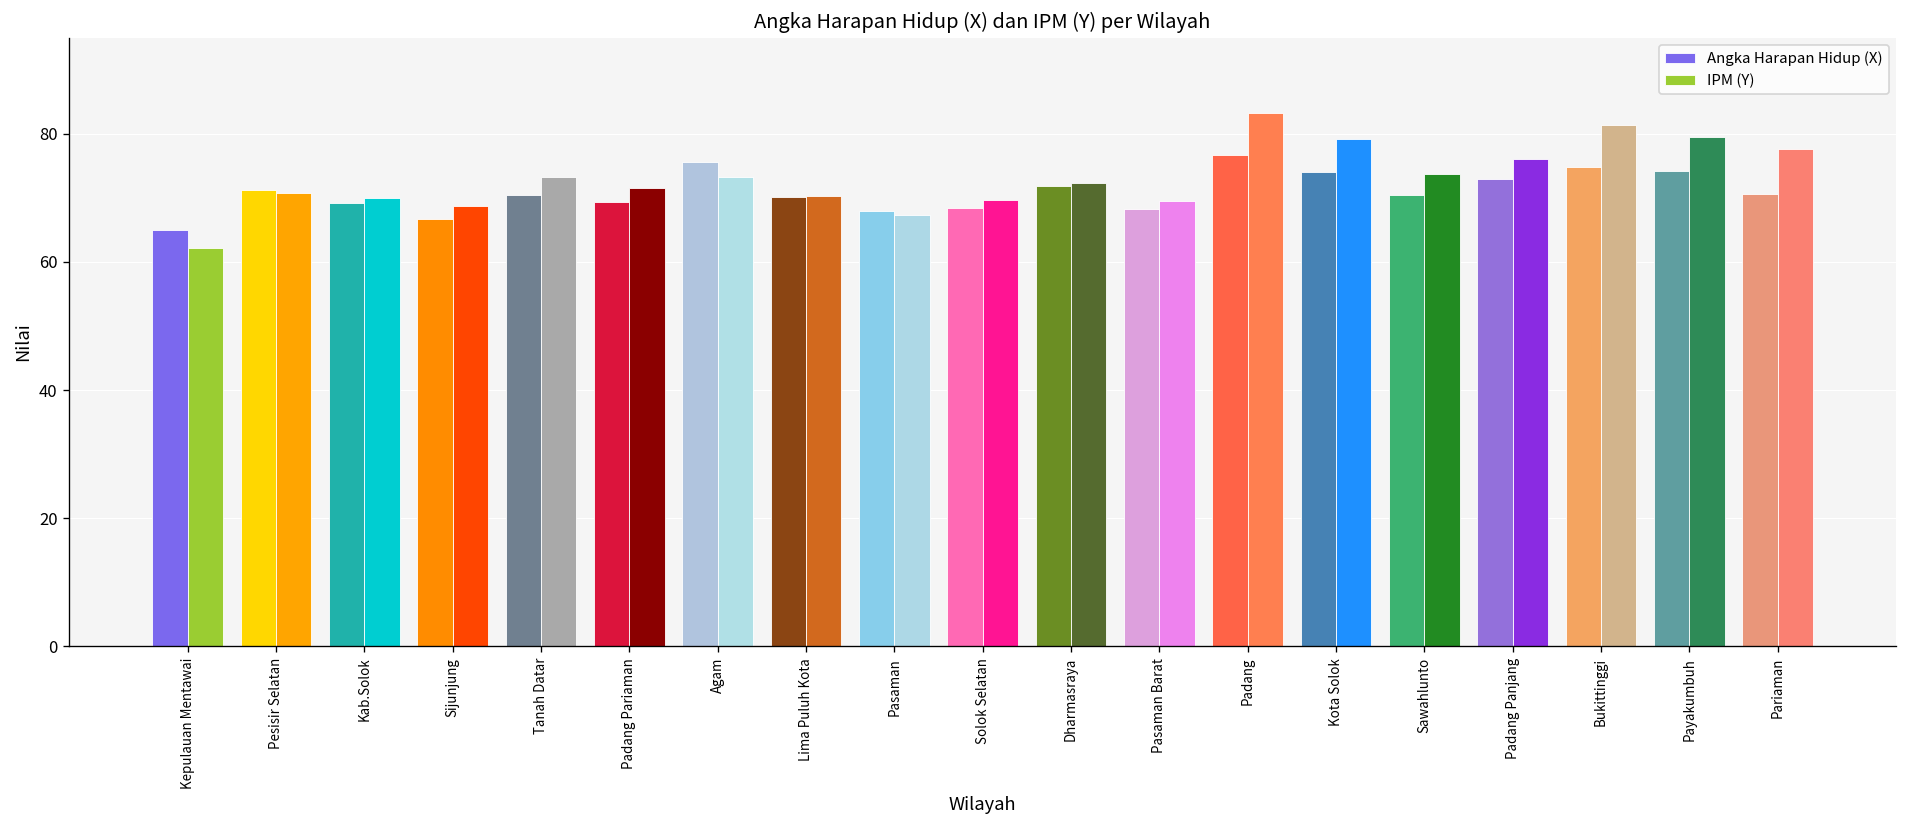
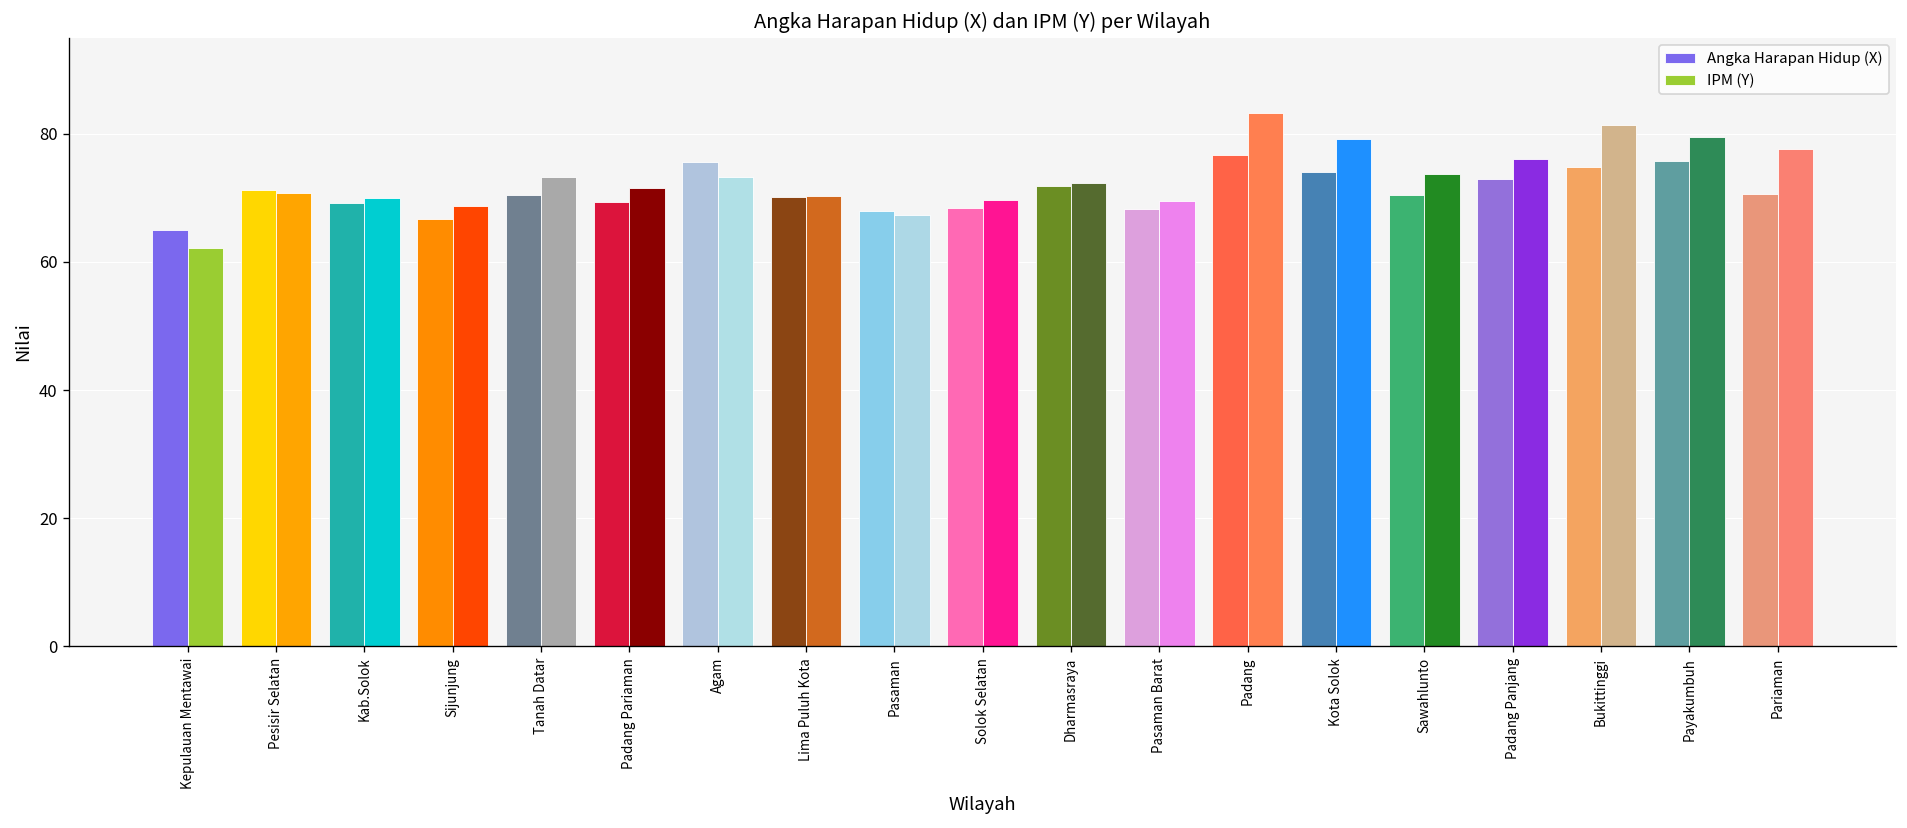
  {
    "Angka Harapan Hidup (X)": {
      "Kepulauan Mentawai": 65,
      "Pesisir Selatan": 71,
      "Kab.Solok": 69,
      "Sijunjung": 67,
      "Tanah Datar": 70,
      "Padang Pariaman": 69,
      "Agam": 76,
      "Lima Puluh Kota": 70,
      "Pasaman": 68,
      "Solok Selatan": 68,
      "Dharmasraya": 72,
      "Pasaman Barat": 68,
      "Padang": 77,
      "Kota Solok": 74,
      "Sawahlunto": 70,
      "Padang Panjang": 73,
      "Bukittinggi": 75,
-     "Payakumbuh": 74,
+     "Payakumbuh": 76,
      "Pariaman": 71
    },
    "IPM (Y)": {
      "Kepulauan Mentawai": 62,
      "Pesisir Selatan": 71,
      "Kab.Solok": 70,
      "Sijunjung": 69,
      "Tanah Datar": 73,
      "Padang Pariaman": 72,
      "Agam": 73,
      "Lima Puluh Kota": 70,
      "Pasaman": 67,
      "Solok Selatan": 70,
      "Dharmasraya": 72,
      "Pasaman Barat": 70,
      "Padang": 83,
      "Kota Solok": 79,
      "Sawahlunto": 74,
      "Padang Panjang": 76,
      "Bukittinggi": 81,
      "Payakumbuh": 80,
      "Pariaman": 78
    }
  }
